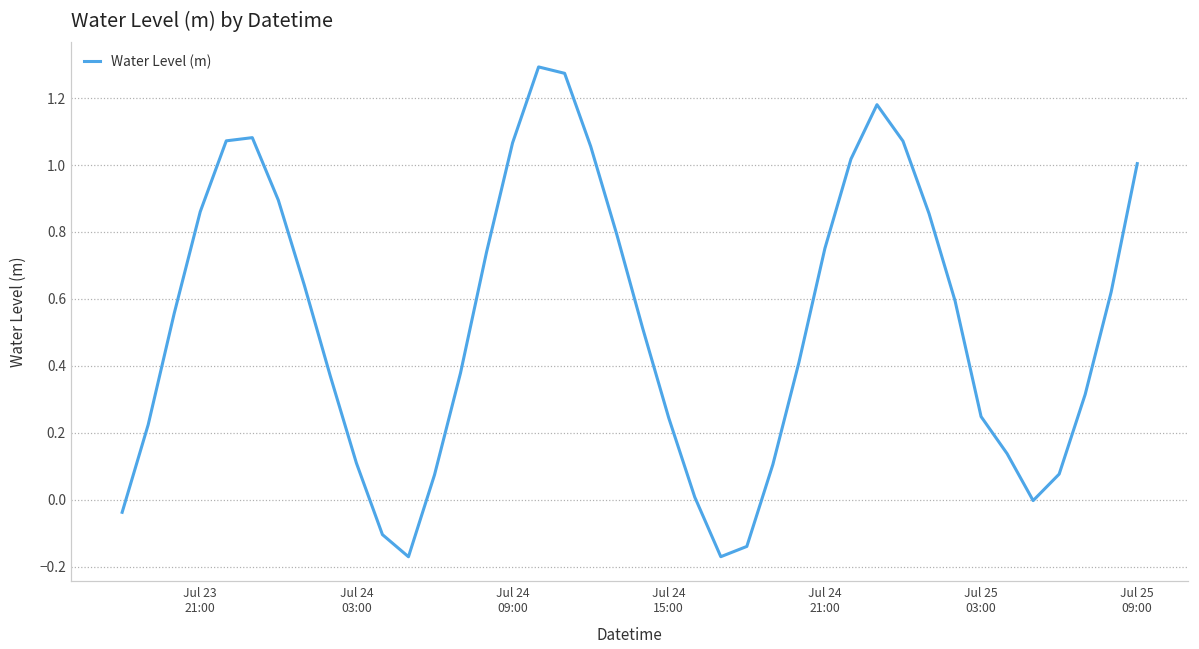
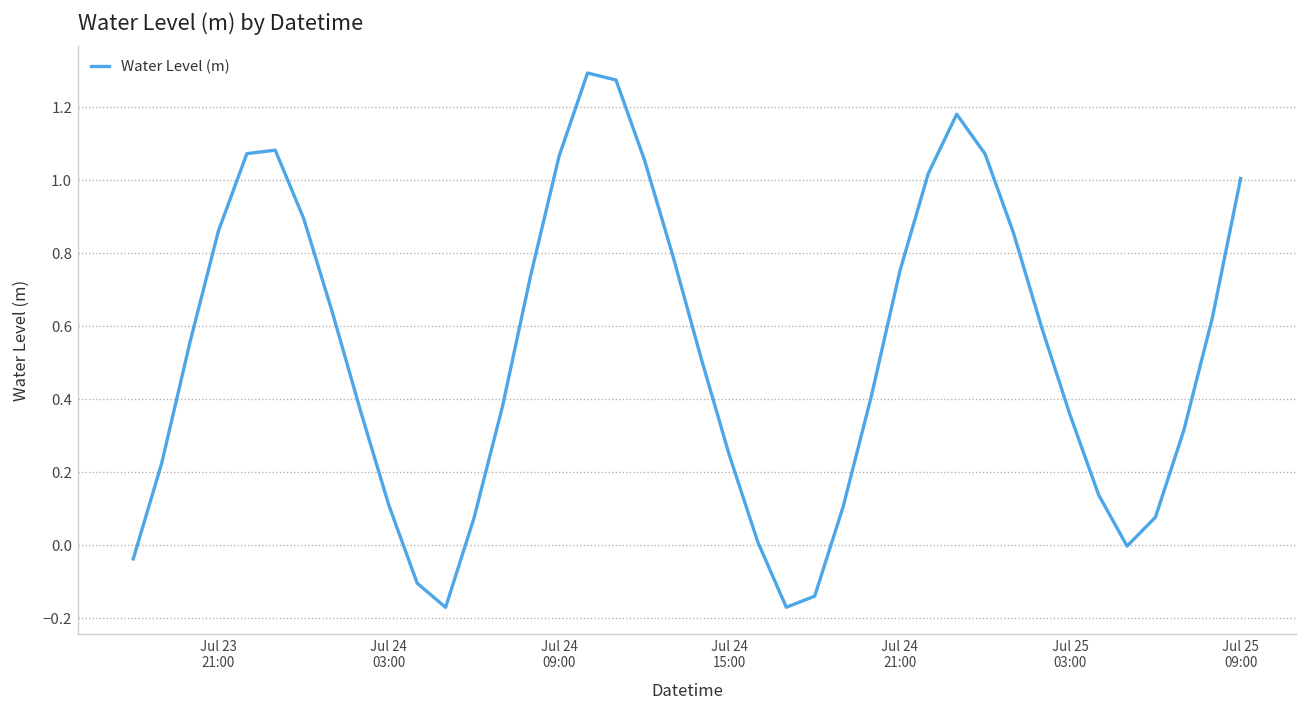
  {
    "Jul 23 21:00": 0.86,
    "Jul 24 03:00": 0.11,
    "Jul 24 09:00": 1.07,
    "Jul 24 15:00": 0.24,
    "Jul 24 21:00": 0.75,
-   "Jul 25 03:00": 0.25,
+   "Jul 25 03:00": 0.36,
    "Jul 25 09:00": 1.00
  }
